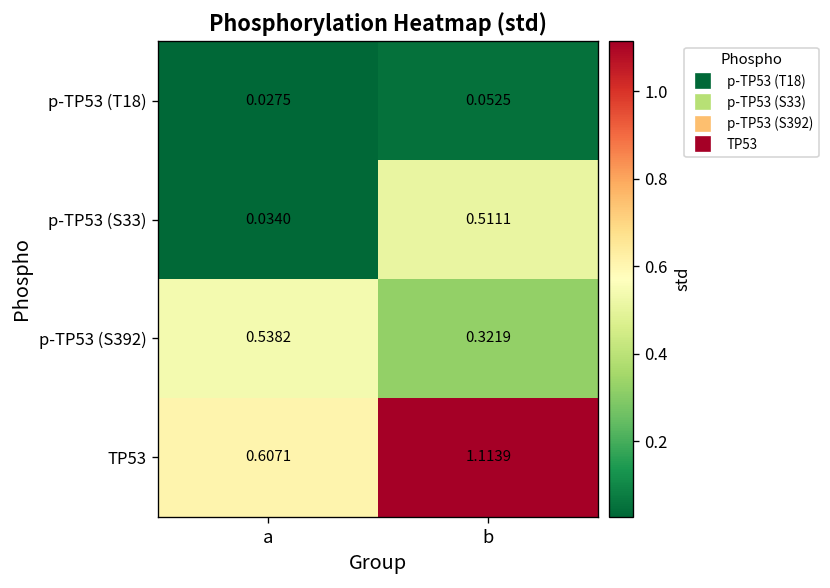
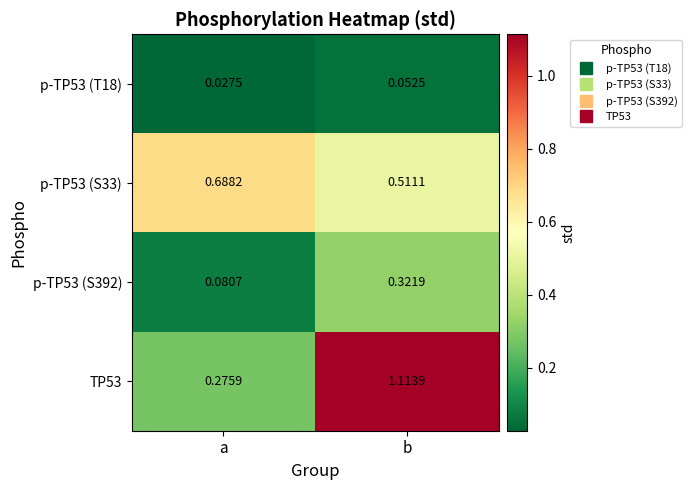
  {
    "p-TP53 (T18)": {
      "a": 0.0275,
      "b": 0.0525
    },
    "p-TP53 (S33)": {
-     "a": 0.0340,
+     "a": 0.6882,
      "b": 0.5111
    },
    "p-TP53 (S392)": {
-     "a": 0.5382,
+     "a": 0.0807,
      "b": 0.3219
    },
    "TP53": {
-     "a": 0.6071,
+     "a": 0.2759,
      "b": 1.1139
    }
  }
